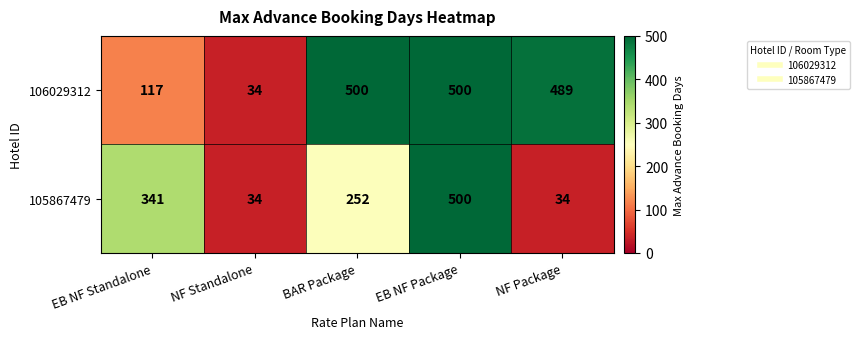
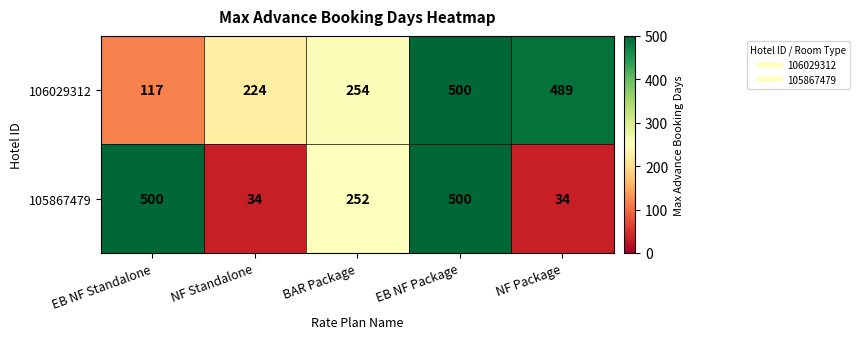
  {
    "106029312": {
      "EB NF Standalone": 117,
-     "NF Standalone": 34,
-     "BAR Package": 500,
+     "NF Standalone": 224,
+     "BAR Package": 254,
      "EB NF Package": 500,
      "NF Package": 489
    },
    "105867479": {
-     "EB NF Standalone": 341,
+     "EB NF Standalone": 500,
      "NF Standalone": 34,
      "BAR Package": 252,
      "EB NF Package": 500,
      "NF Package": 34
    }
  }
